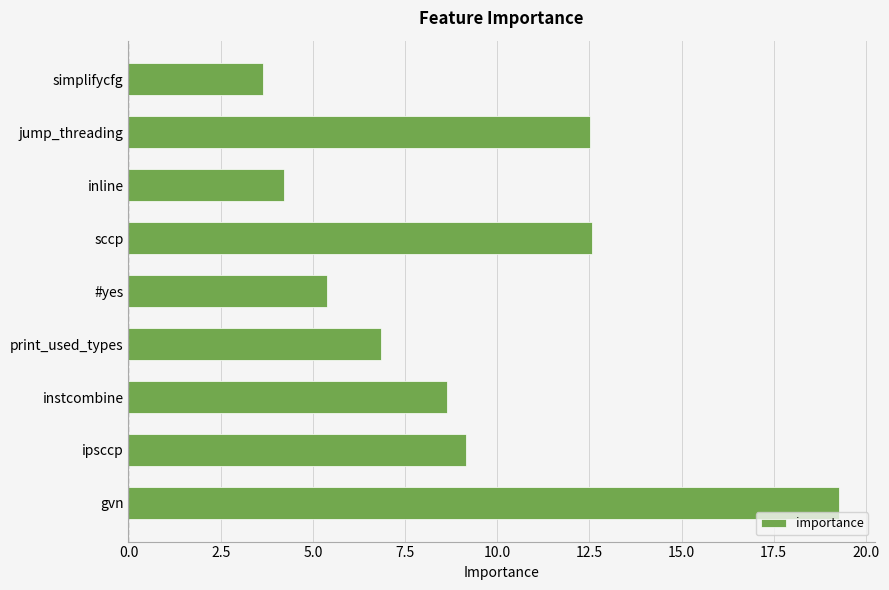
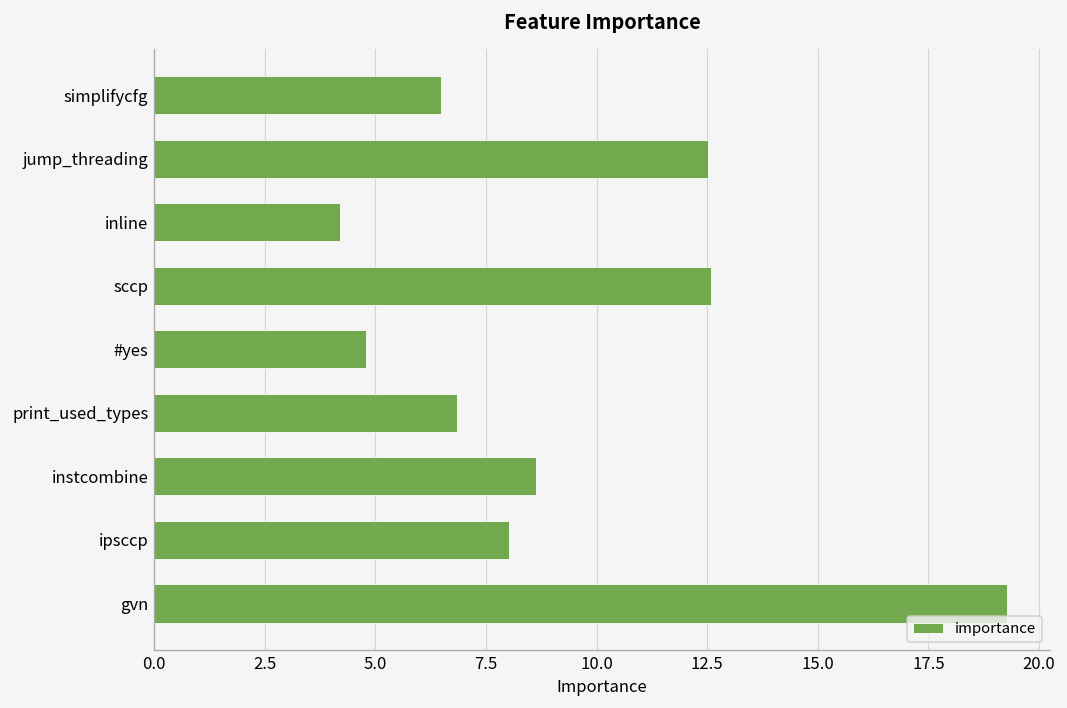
  {
-   "simplifycfg": 3.6,
+   "simplifycfg": 6.5,
    "jump_threading": 12.5,
    "inline": 4.2,
    "sccp": 12.6,
-   "#yes": 5.4,
+   "#yes": 4.8,
    "print_used_types": 6.8,
    "instcombine": 8.6,
-   "ipsccp": 9.2,
+   "ipsccp": 8.0,
    "gvn": 19.3
  }
